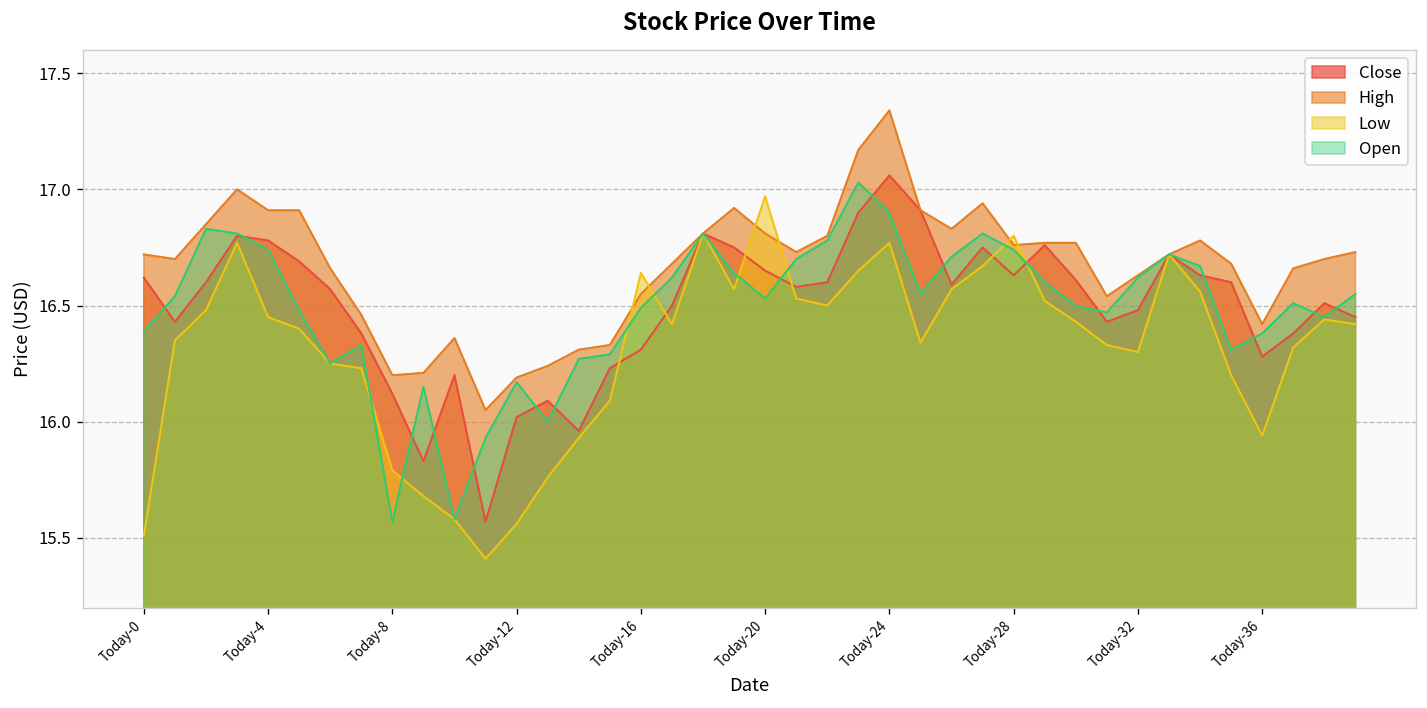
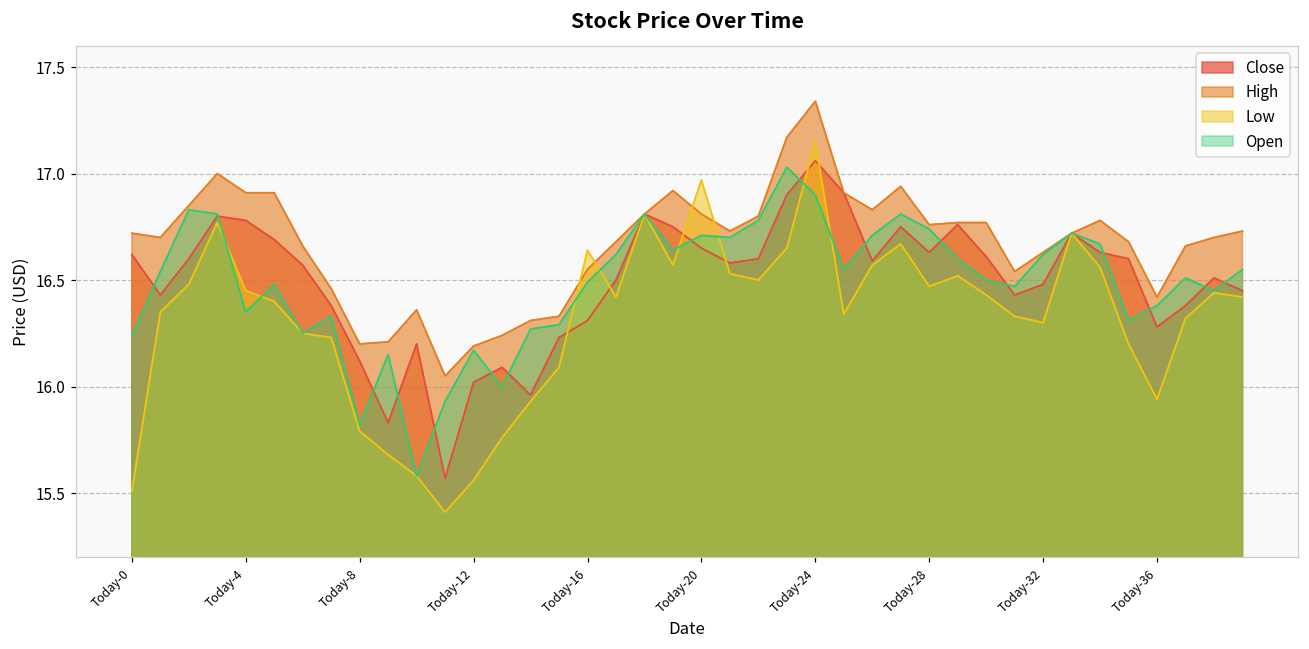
  {
    "Low": {
      "Today-0": 15.51,
      "Today-4": 16.45,
      "Today-8": 15.79,
      "Today-12": 15.56,
      "Today-16": 16.64,
      "Today-20": 16.97,
-     "Today-24": 16.77,
-     "Today-28": 16.80,
+     "Today-24": 17.15,
+     "Today-28": 16.47,
      "Today-32": 16.30,
      "Today-36": 15.94
    },
    "Open": {
-     "Today-0": 16.39,
-     "Today-4": 16.74,
-     "Today-8": 15.57,
+     "Today-0": 16.24,
+     "Today-4": 16.35,
+     "Today-8": 15.82,
      "Today-12": 16.17,
      "Today-16": 16.49,
-     "Today-20": 16.53,
+     "Today-20": 16.71,
      "Today-24": 16.90,
      "Today-28": 16.74,
      "Today-36": 16.38
    }
  }
